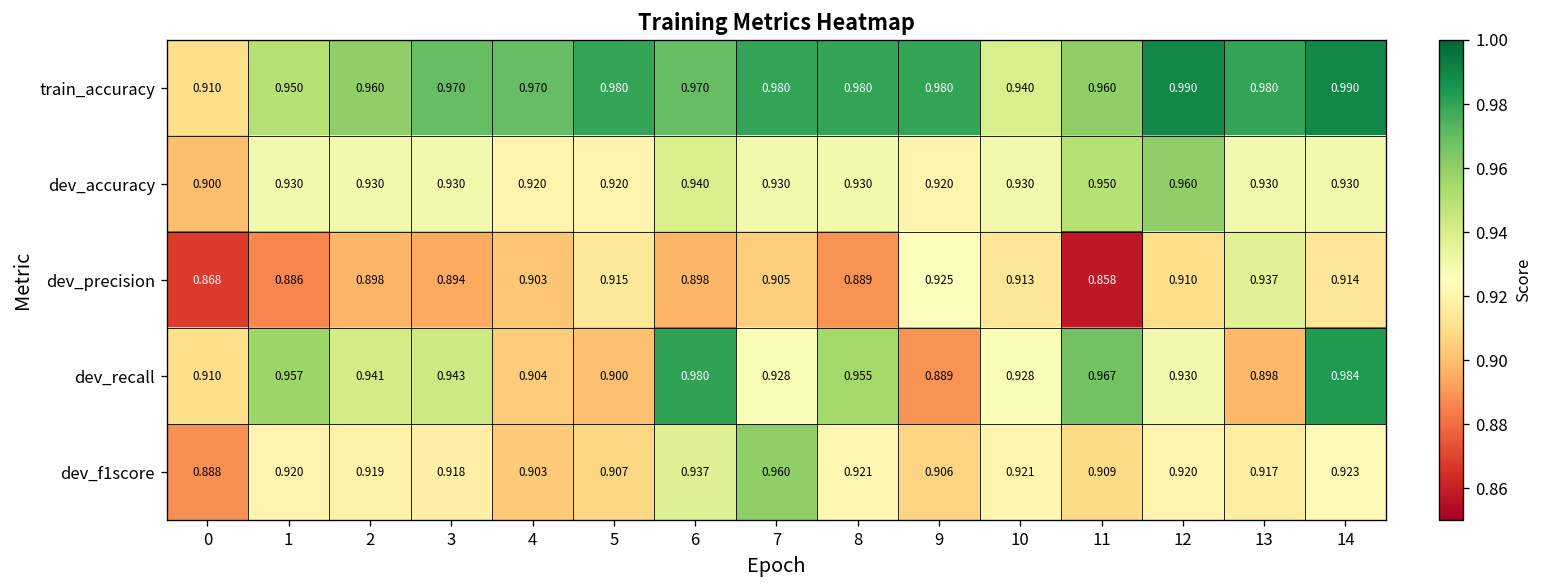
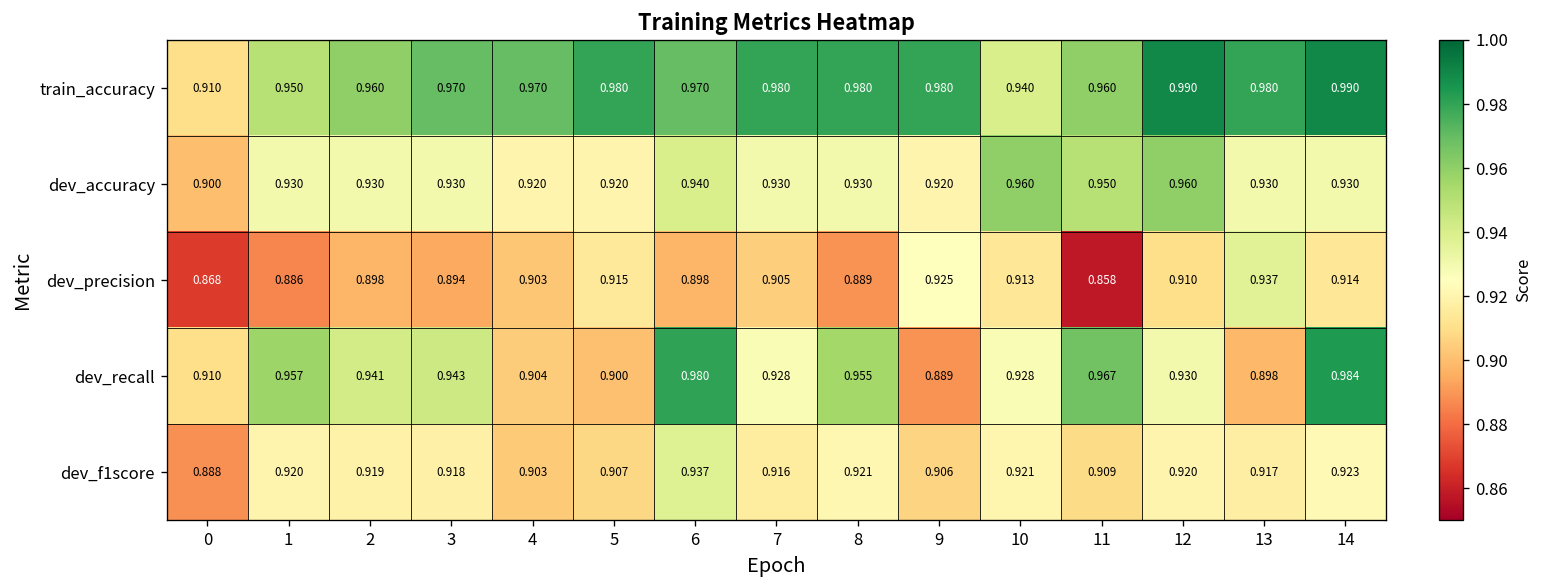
  {
    "train_accuracy": {
      "0": 0.910,
      "1": 0.950,
      "2": 0.960,
      "3": 0.970,
      "4": 0.970,
      "5": 0.980,
      "6": 0.970,
      "7": 0.980,
      "8": 0.980,
      "9": 0.980,
      "10": 0.940,
      "11": 0.960,
      "12": 0.990,
      "13": 0.980,
      "14": 0.990
    },
    "dev_accuracy": {
      "0": 0.900,
      "1": 0.930,
      "2": 0.930,
      "3": 0.930,
      "4": 0.920,
      "5": 0.920,
      "6": 0.940,
      "7": 0.930,
      "8": 0.930,
      "9": 0.920,
-     "10": 0.930,
+     "10": 0.960,
      "11": 0.950,
      "12": 0.960,
      "13": 0.930,
      "14": 0.930
    },
    "dev_precision": {
      "0": 0.868,
      "1": 0.886,
      "2": 0.898,
      "3": 0.894,
      "4": 0.903,
      "5": 0.915,
      "6": 0.898,
      "7": 0.905,
      "8": 0.889,
      "9": 0.925,
      "10": 0.913,
      "11": 0.858,
      "12": 0.910,
      "13": 0.937,
      "14": 0.914
    },
    "dev_recall": {
      "0": 0.910,
      "1": 0.957,
      "2": 0.941,
      "3": 0.943,
      "4": 0.904,
      "5": 0.900,
      "6": 0.980,
      "7": 0.928,
      "8": 0.955,
      "9": 0.889,
      "10": 0.928,
      "11": 0.967,
      "12": 0.930,
      "13": 0.898,
      "14": 0.984
    },
    "dev_f1score": {
      "0": 0.888,
      "1": 0.920,
      "2": 0.919,
      "3": 0.918,
      "4": 0.903,
      "5": 0.907,
      "6": 0.937,
-     "7": 0.960,
+     "7": 0.916,
      "8": 0.921,
      "9": 0.906,
      "10": 0.921,
      "11": 0.909,
      "12": 0.920,
      "13": 0.917,
      "14": 0.923
    }
  }
